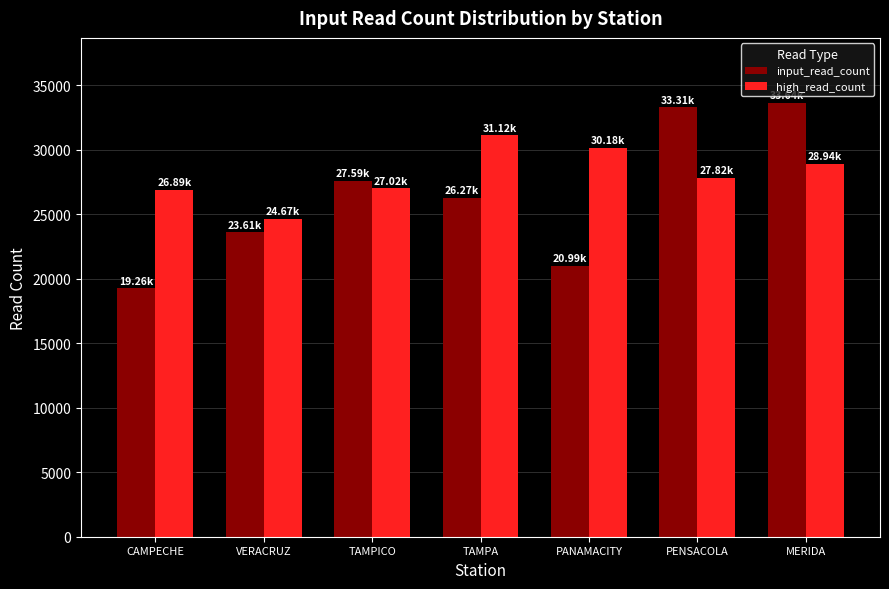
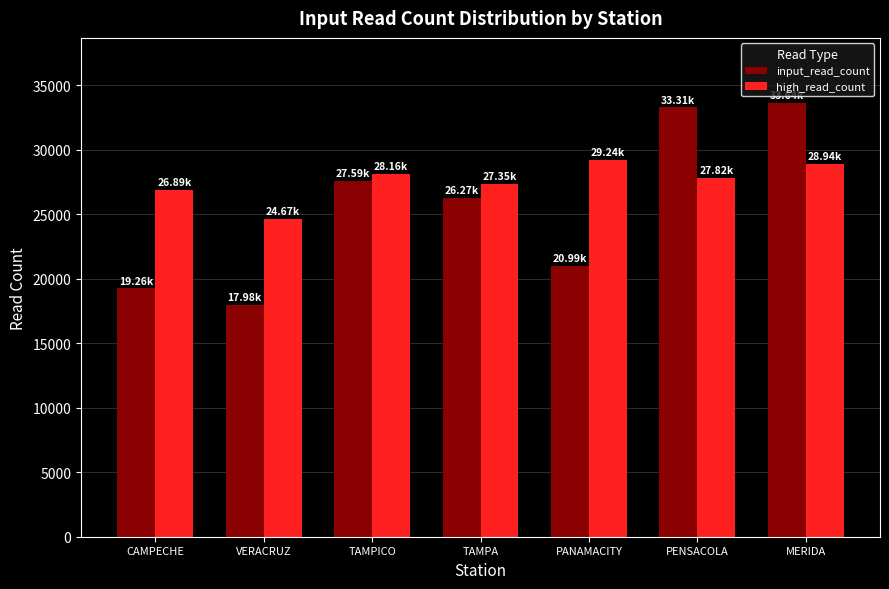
  {
    "input_read_count": {
      "CAMPECHE": "19.26k",
-     "VERACRUZ": "23.61k",
+     "VERACRUZ": "17.98k",
      "TAMPICO": "27.59k",
      "TAMPA": "26.27k",
      "PANAMACITY": "20.99k",
      "PENSACOLA": "33.31k"
    },
    "high_read_count": {
      "CAMPECHE": "26.89k",
      "VERACRUZ": "24.67k",
-     "TAMPICO": "27.02k",
-     "TAMPA": "31.12k",
-     "PANAMACITY": "30.18k",
+     "TAMPICO": "28.16k",
+     "TAMPA": "27.35k",
+     "PANAMACITY": "29.24k",
      "PENSACOLA": "27.82k",
      "MERIDA": "28.94k"
    }
  }
